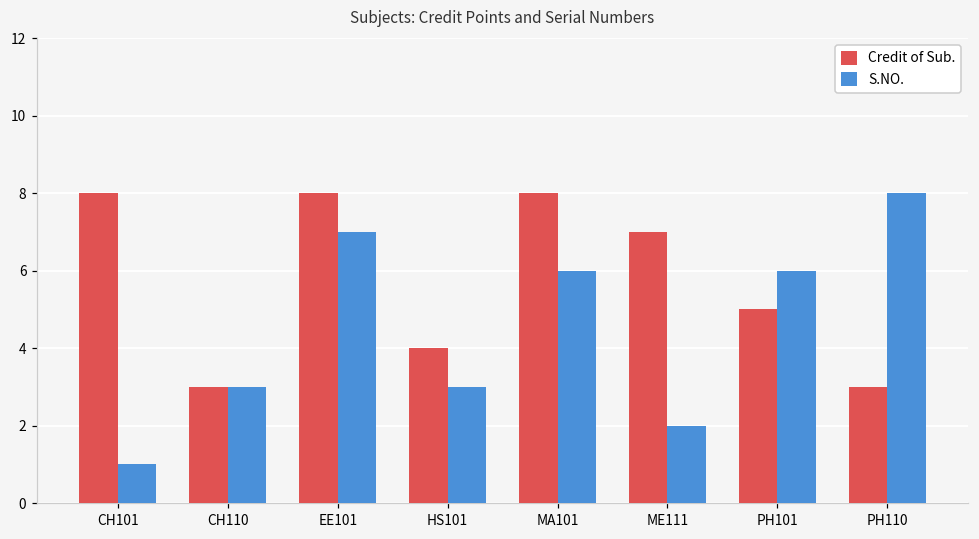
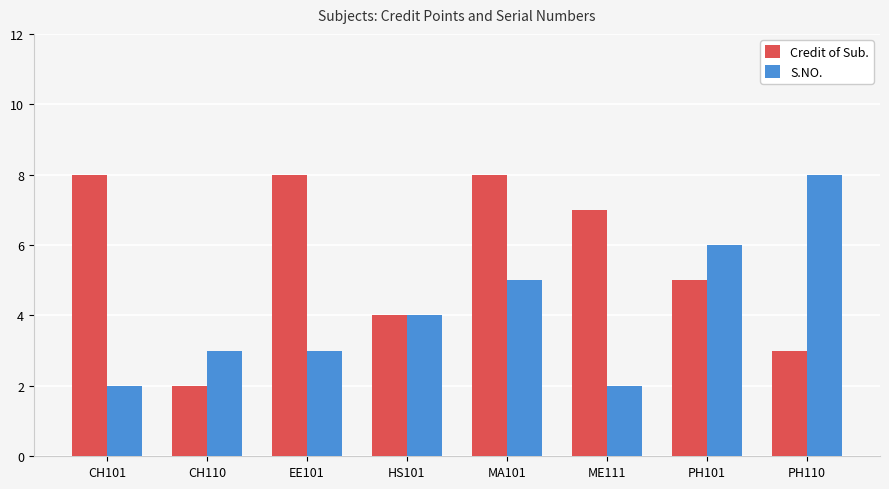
  {
    "Credit of Sub.": {
      "CH101": 8,
-     "CH110": 3,
+     "CH110": 2,
      "EE101": 8,
      "HS101": 4,
      "MA101": 8,
      "ME111": 7,
      "PH101": 5,
      "PH110": 3
    },
    "S.NO.": {
-     "CH101": 1,
+     "CH101": 2,
      "CH110": 3,
-     "EE101": 7,
-     "HS101": 3,
-     "MA101": 6,
+     "EE101": 3,
+     "HS101": 4,
+     "MA101": 5,
      "ME111": 2,
      "PH101": 6,
      "PH110": 8
    }
  }
